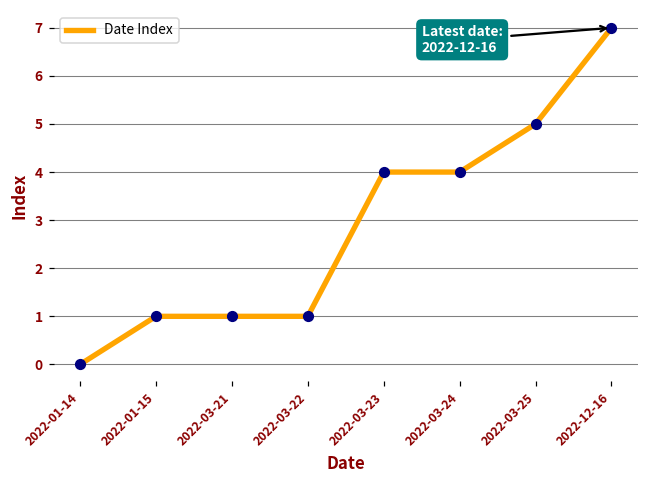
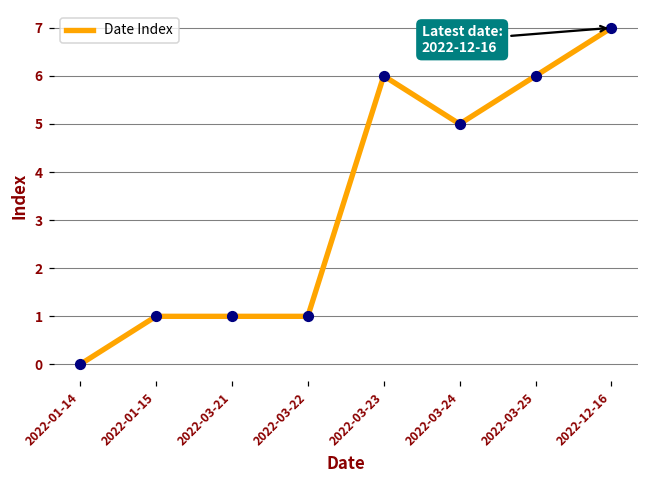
  {
    "2022-01-14": 0,
    "2022-01-15": 1,
    "2022-03-21": 1,
    "2022-03-22": 1,
-   "2022-03-23": 4,
-   "2022-03-24": 4,
-   "2022-03-25": 5
+   "2022-03-23": 6,
+   "2022-03-24": 5,
+   "2022-03-25": 6
  }
